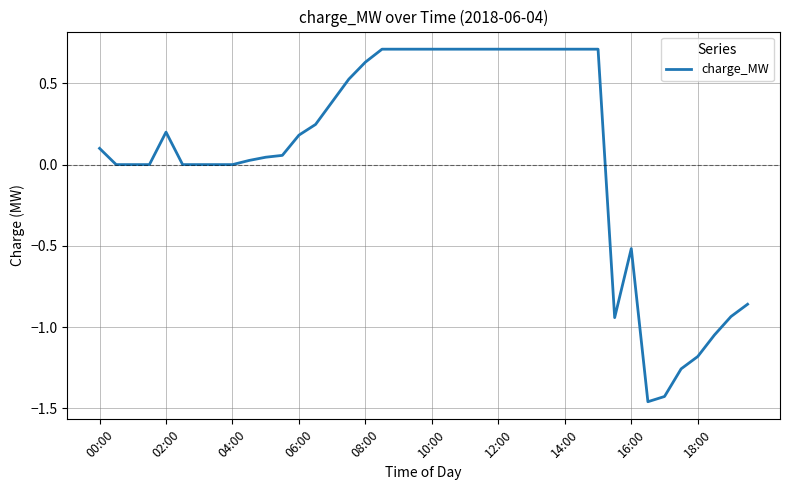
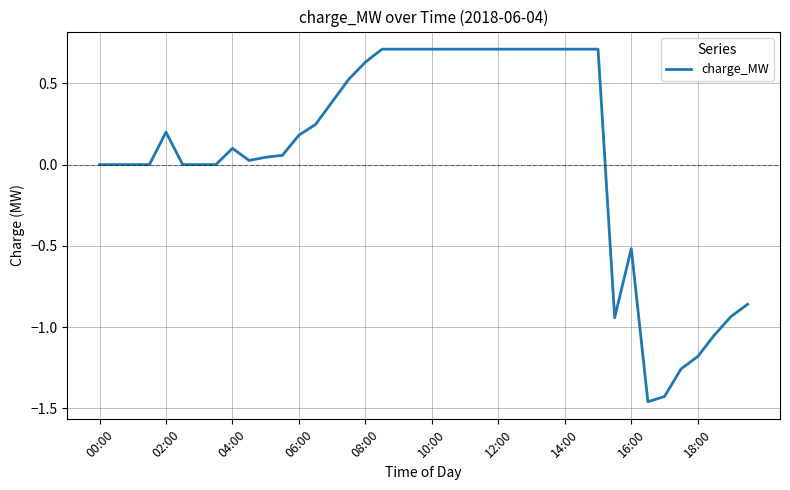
  {
-   "00:00": 0.1,
+   "00:00": 0.0,
    "02:00": 0.2,
-   "04:00": 0.0,
+   "04:00": 0.1,
    "06:00": 0.18,
    "08:00": 0.63,
    "10:00": 0.7,
    "12:00": 0.7,
    "14:00": 0.7,
    "16:00": -0.52,
    "18:00": -1.18
  }
